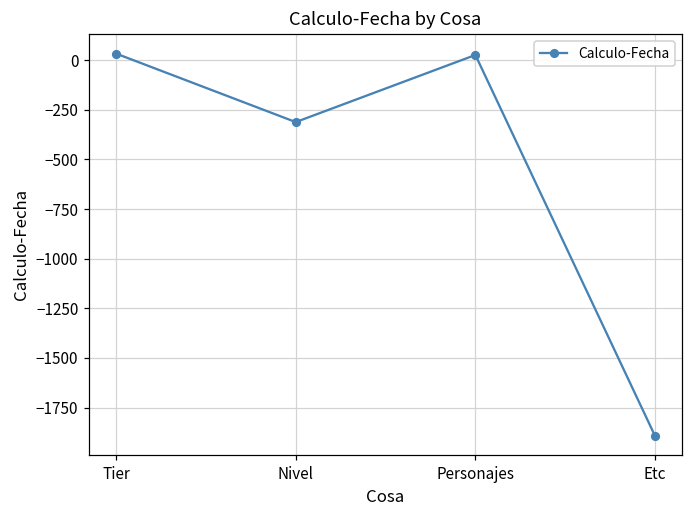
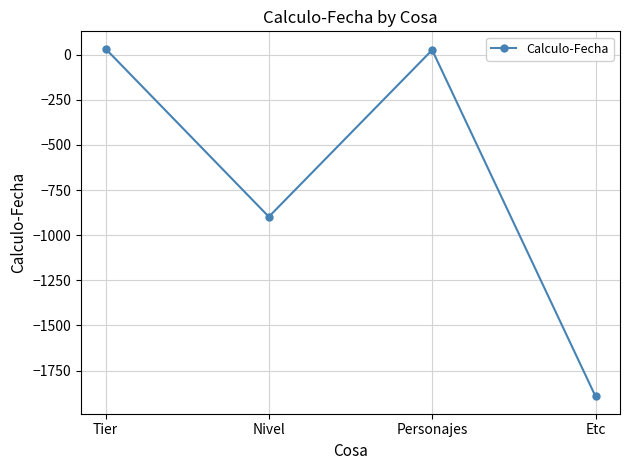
  {
    "Tier": 30,
-   "Nivel": -310,
+   "Nivel": -900,
    "Personajes": 30,
    "Etc": -1890
  }
